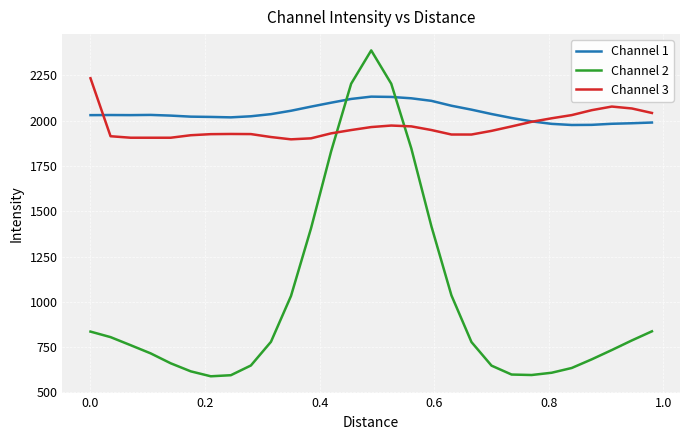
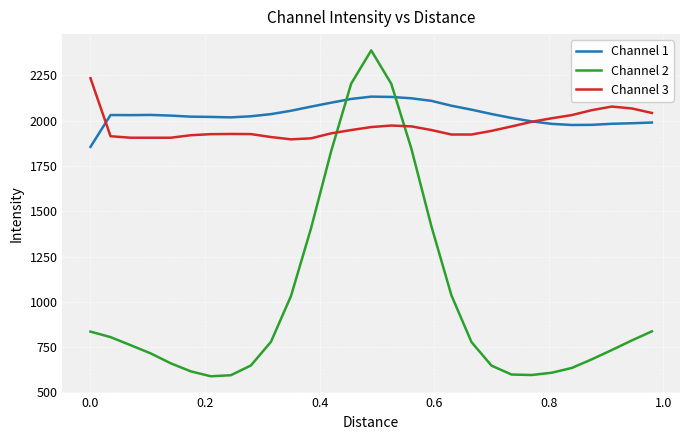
  {
    "Channel 1": {
-     "0.0": 2030
+     "0.0": 1860
    },
    "Channel 2": {
      "0.0": 840
    },
    "Channel 3": {
      "0.0": 2230
    }
  }
